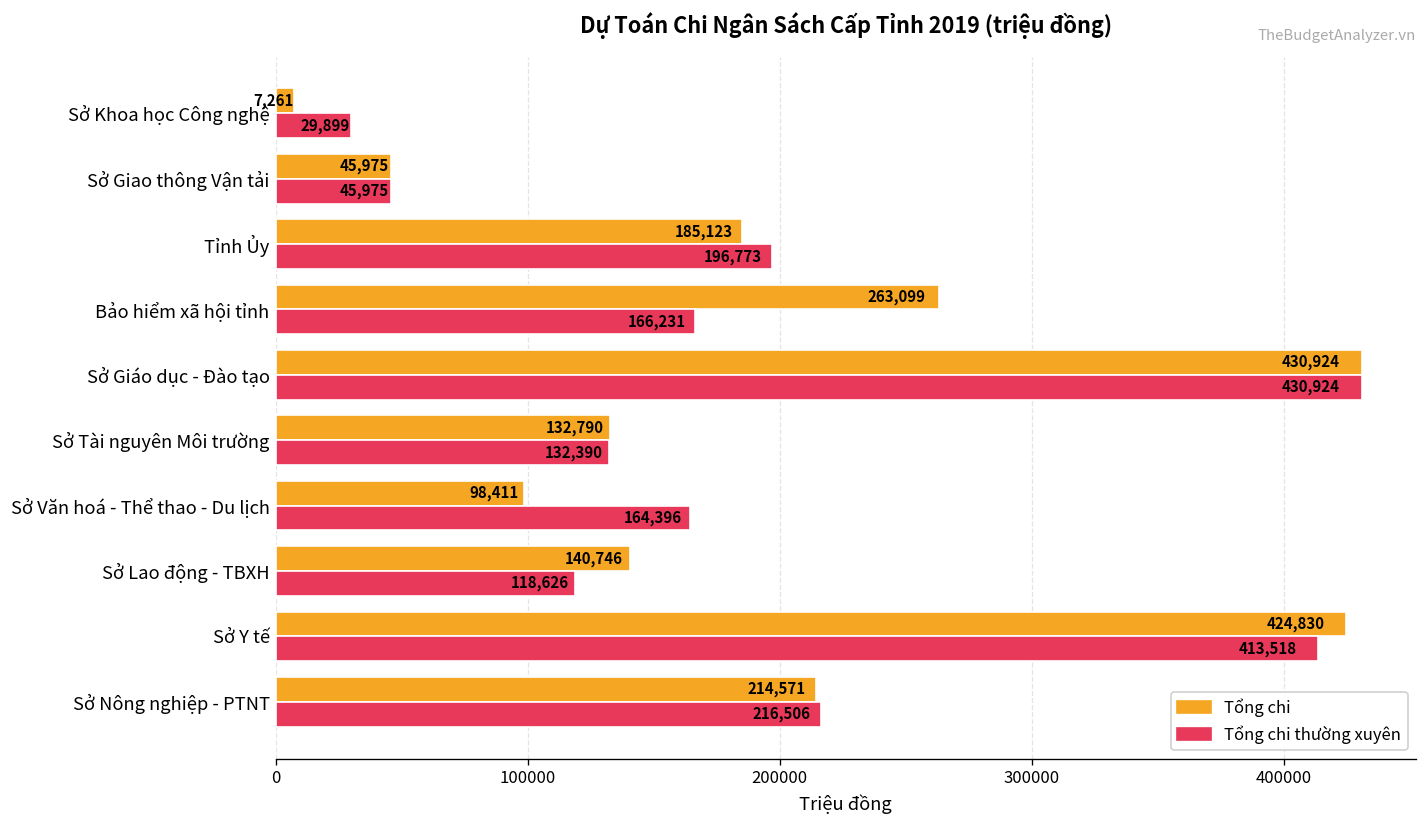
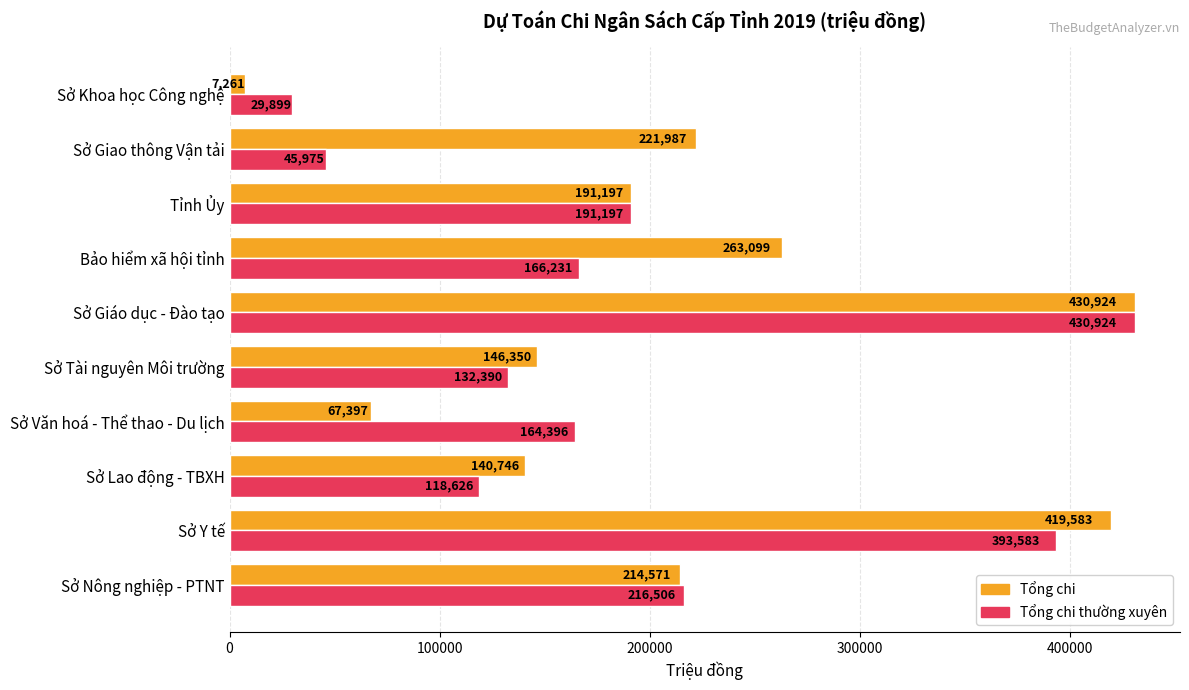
  {
    "Tổng chi": {
      "Sở Khoa học Công nghệ": "7,261",
-     "Sở Giao thông Vận tải": "45,975",
-     "Tỉnh Ủy": "185,123",
+     "Sở Giao thông Vận tải": "221,987",
+     "Tỉnh Ủy": "191,197",
      "Bảo hiểm xã hội tỉnh": "263,099",
      "Sở Giáo dục - Đào tạo": "430,924",
-     "Sở Tài nguyên Môi trường": "132,790",
-     "Sở Văn hoá - Thể thao - Du lịch": "98,411",
+     "Sở Tài nguyên Môi trường": "146,350",
+     "Sở Văn hoá - Thể thao - Du lịch": "67,397",
      "Sở Lao động - TBXH": "140,746",
-     "Sở Y tế": "424,830",
+     "Sở Y tế": "419,583",
      "Sở Nông nghiệp - PTNT": "214,571"
    },
    "Tổng chi thường xuyên": {
      "Sở Khoa học Công nghệ": "29,899",
      "Sở Giao thông Vận tải": "45,975",
-     "Tỉnh Ủy": "196,773",
+     "Tỉnh Ủy": "191,197",
      "Bảo hiểm xã hội tỉnh": "166,231",
      "Sở Giáo dục - Đào tạo": "430,924",
      "Sở Tài nguyên Môi trường": "132,390",
      "Sở Văn hoá - Thể thao - Du lịch": "164,396",
      "Sở Lao động - TBXH": "118,626",
-     "Sở Y tế": "413,518",
+     "Sở Y tế": "393,583",
      "Sở Nông nghiệp - PTNT": "216,506"
    }
  }
